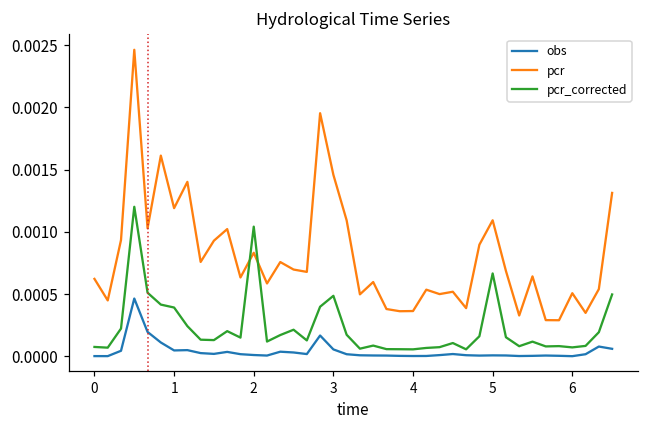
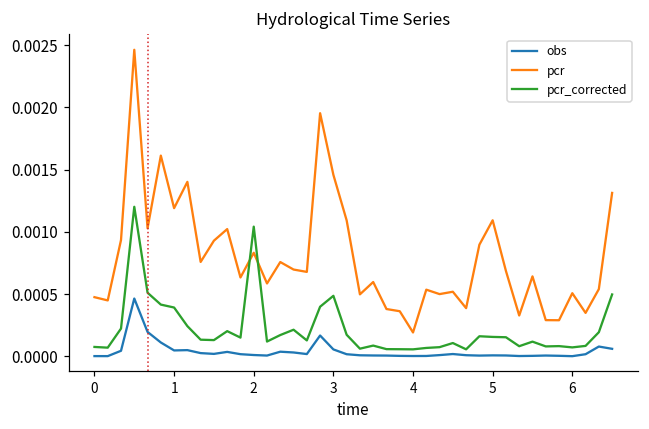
  {
    "obs": {
      "0": 0.00000,
      "1": 0.00005,
      "2": 0.00001,
      "3": 0.00005,
      "4": 0.00000,
      "5": 0.00001,
      "6": 0.00000
    },
    "pcr": {
-     "0": 0.00062,
+     "0": 0.00047,
      "1": 0.00119,
      "2": 0.00083,
      "3": 0.00146,
-     "4": 0.00036,
+     "4": 0.00019,
      "5": 0.00109,
      "6": 0.00051
    },
    "pcr_corrected": {
      "0": 0.00007,
      "1": 0.00039,
      "2": 0.00104,
      "3": 0.00049,
      "4": 0.00006,
-     "5": 0.00067,
+     "5": 0.00016,
      "6": 0.00007
    }
  }
